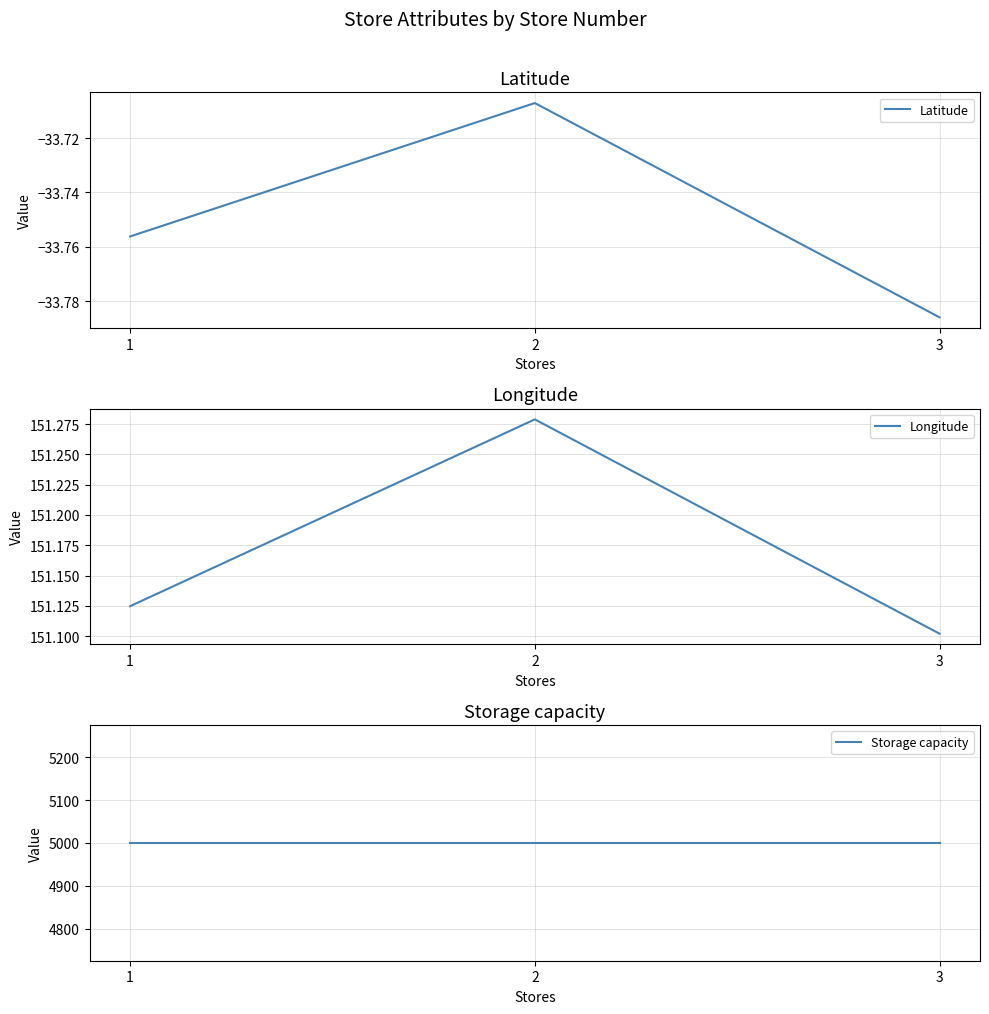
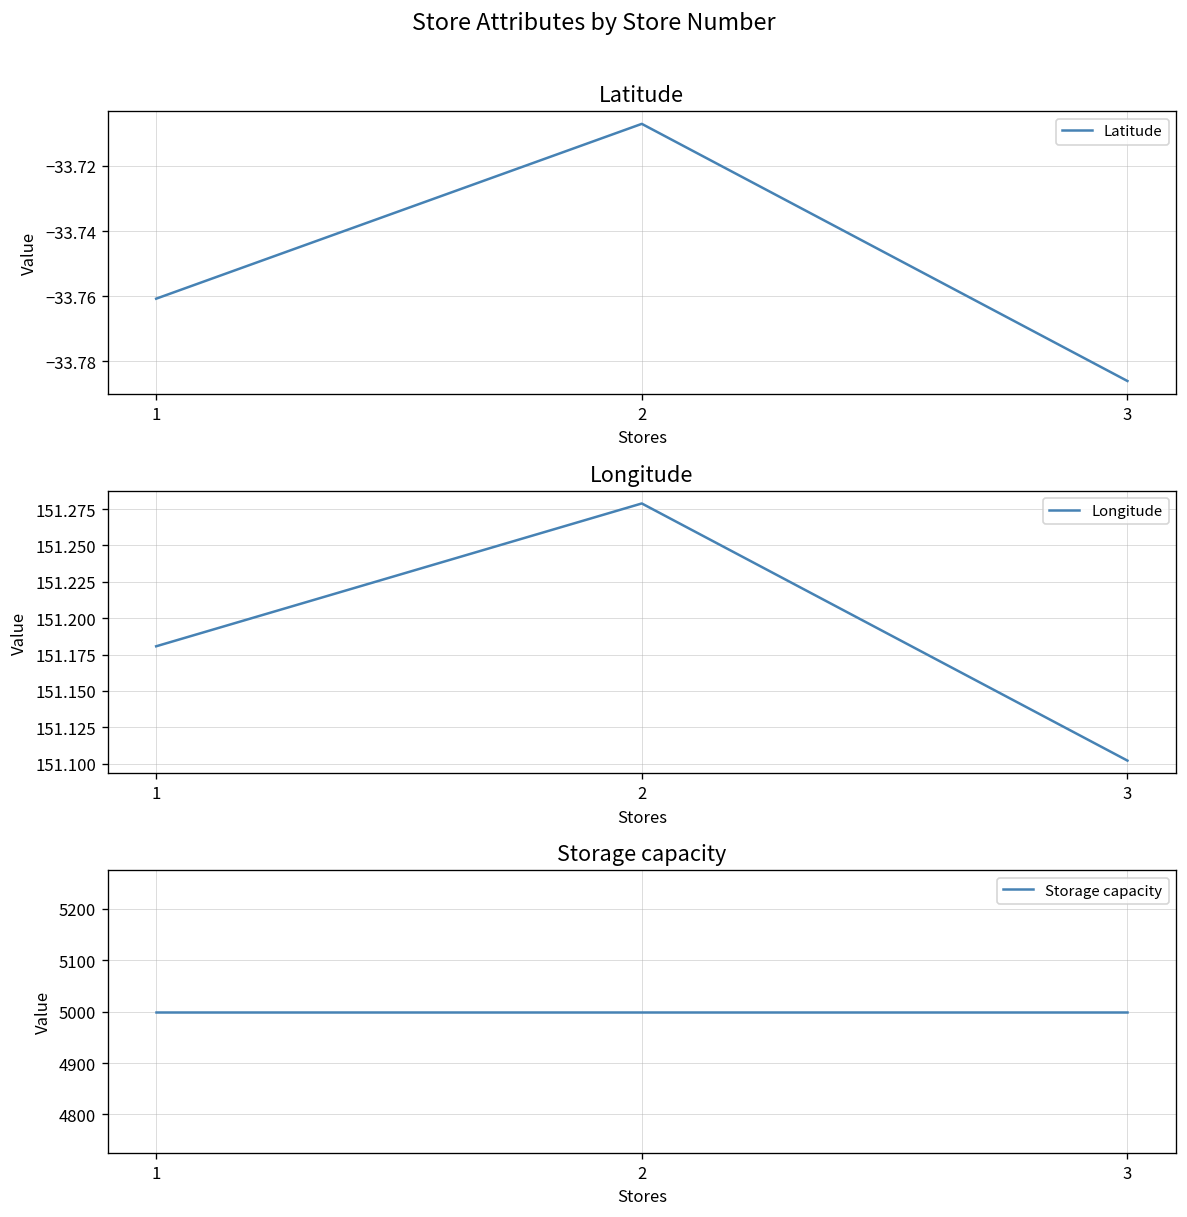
  {
    "Latitude": {
-     "1": -33.756,
+     "1": -33.761,
      "2": -33.707,
      "3": -33.786
    },
    "Longitude": {
-     "1": 151.125,
+     "1": 151.181,
      "2": 151.279,
      "3": 151.102
    },
    "Storage capacity": {
      "1": 5000,
      "2": 5000,
      "3": 5000
    }
  }
